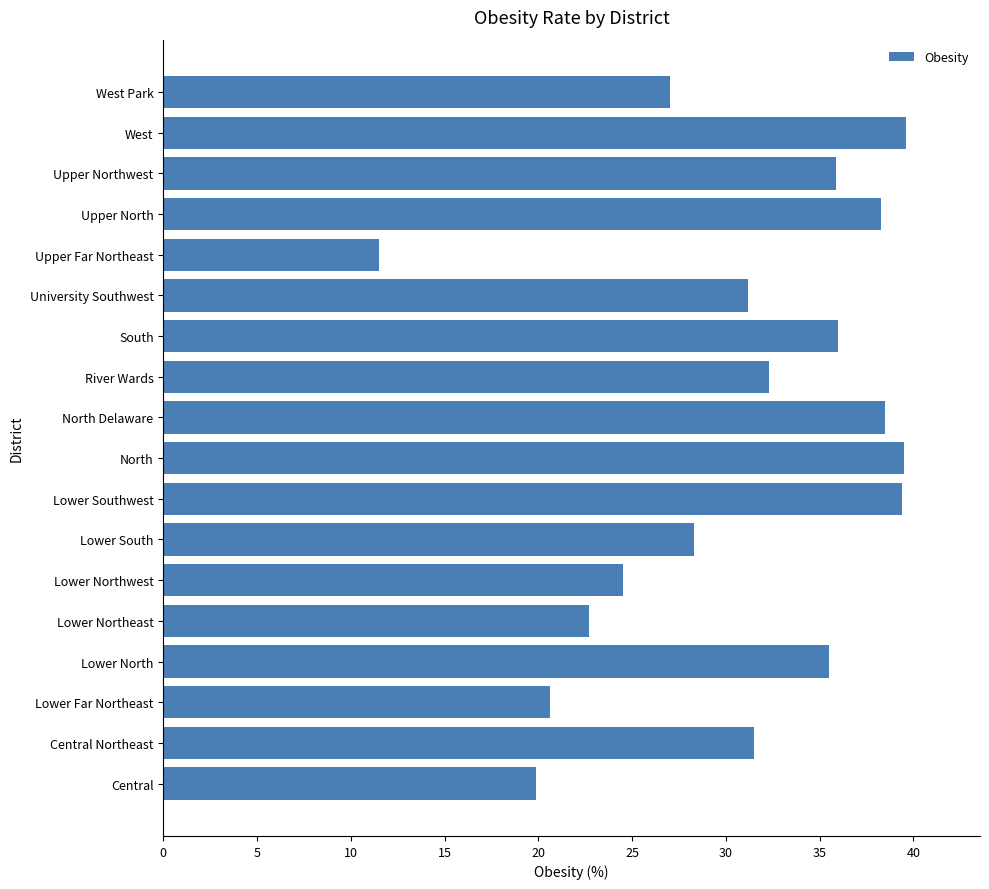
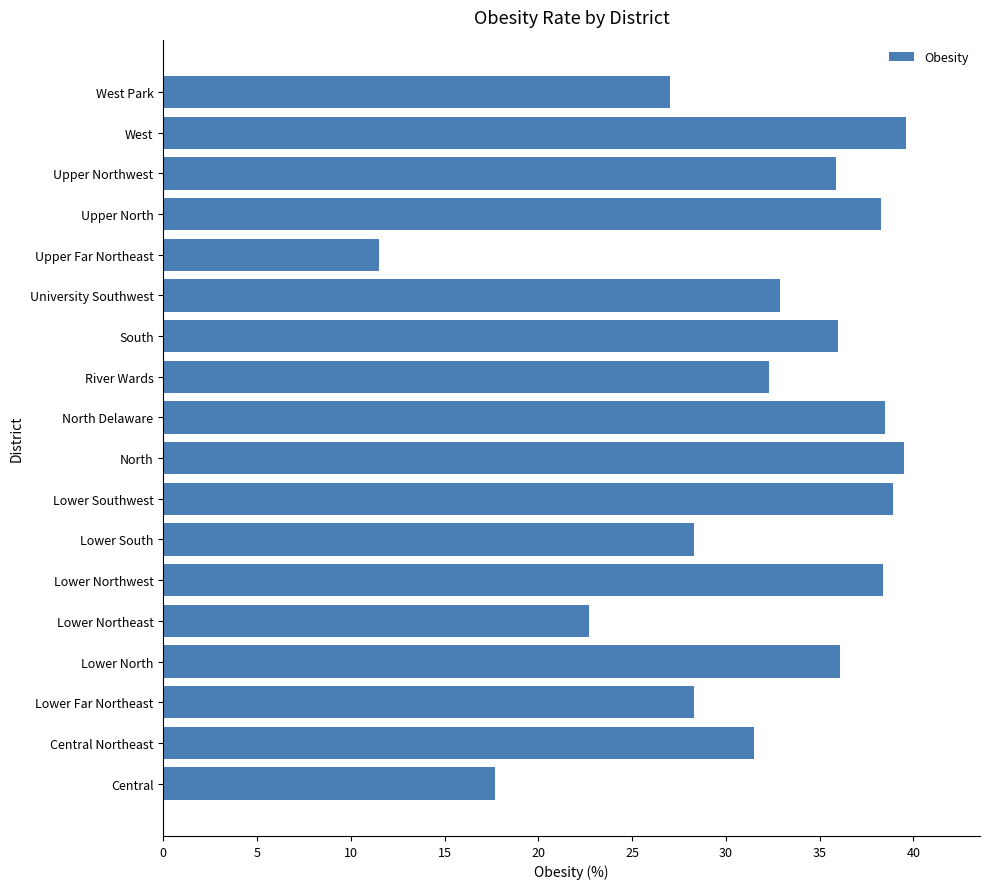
  {
    "West Park": 27.0,
    "West": 39.6,
    "Upper Northwest": 35.9,
    "Upper North": 38.3,
    "Upper Far Northeast": 11.5,
-   "University Southwest": 31.2,
+   "University Southwest": 32.9,
    "South": 36.0,
    "River Wards": 32.3,
    "North Delaware": 38.5,
    "North": 39.5,
-   "Lower Southwest": 39.4,
+   "Lower Southwest": 38.9,
    "Lower South": 28.3,
-   "Lower Northwest": 24.5,
+   "Lower Northwest": 38.4,
    "Lower Northeast": 22.7,
-   "Lower North": 35.5,
-   "Lower Far Northeast": 20.6,
+   "Lower North": 36.1,
+   "Lower Far Northeast": 28.3,
    "Central Northeast": 31.5,
-   "Central": 19.9
+   "Central": 17.7
  }
